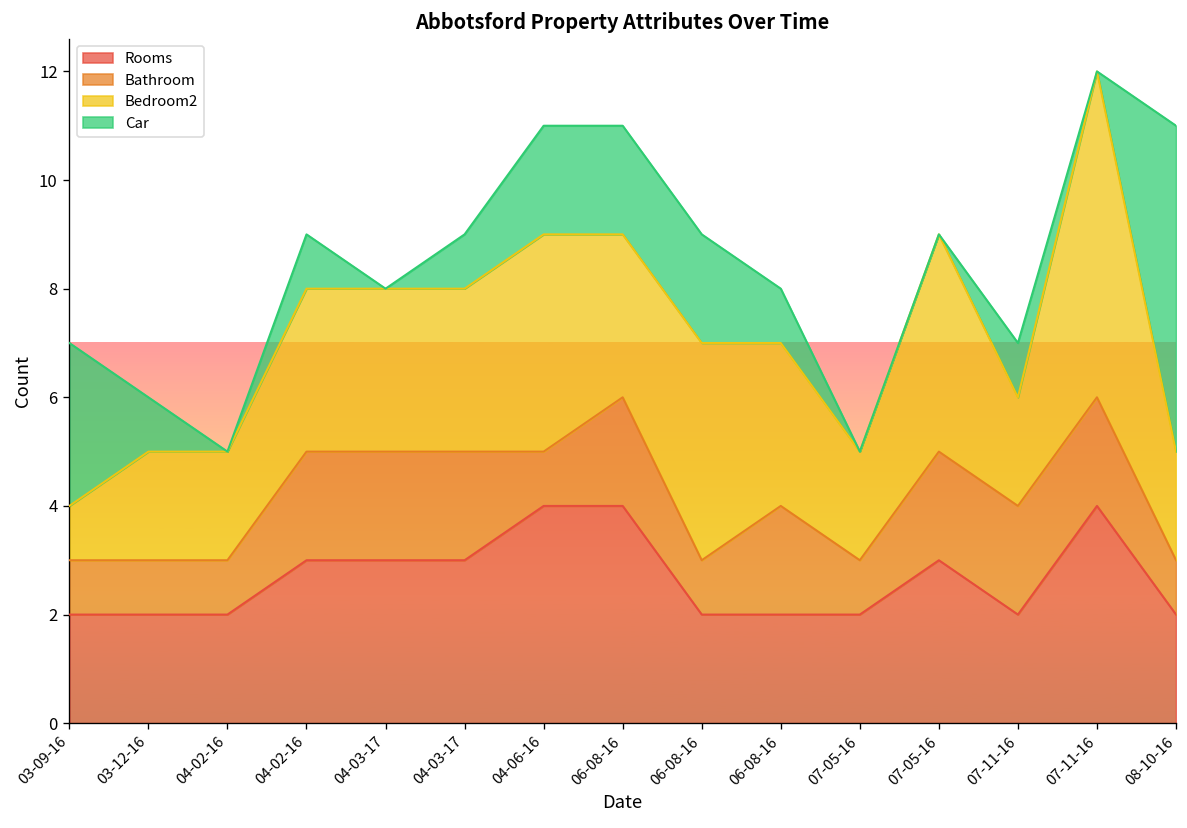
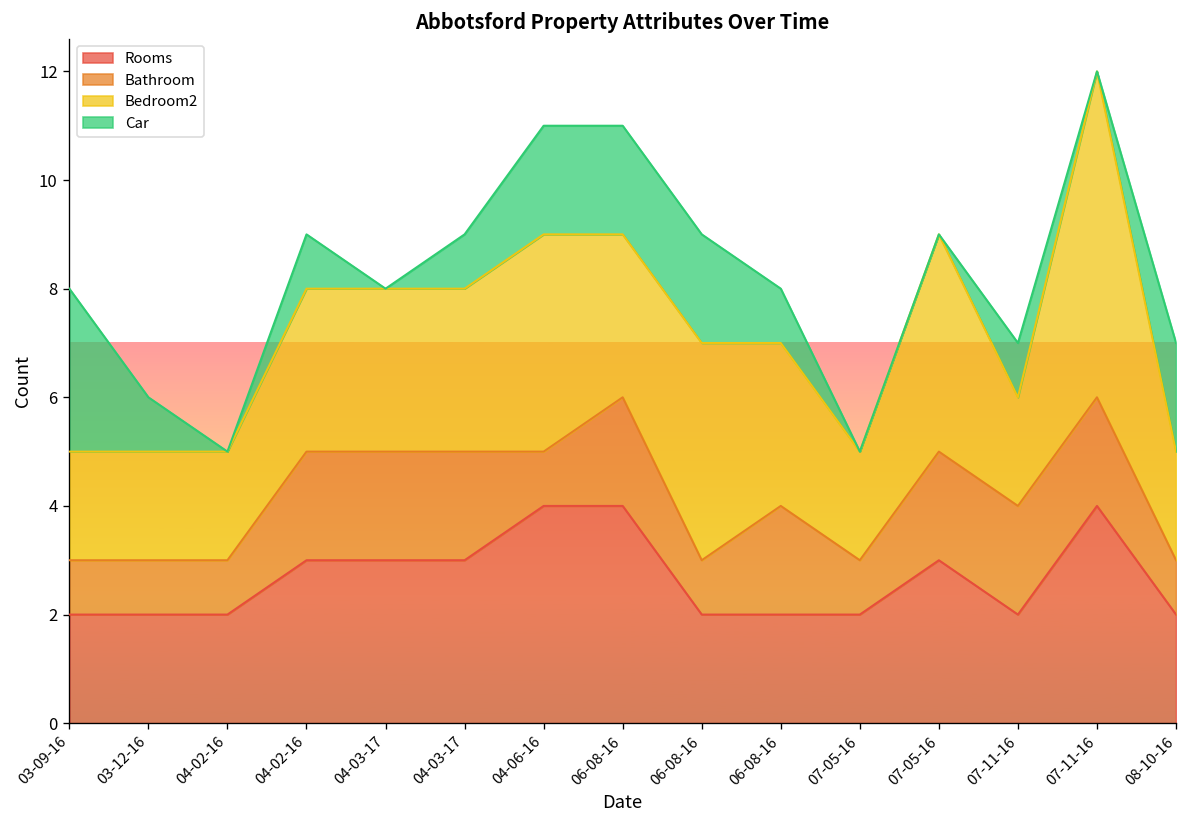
  {
    "Bedroom2": {
-     "03-09-16": 1,
+     "03-09-16": 2,
      "03-12-16": 2,
      "04-06-16": 4,
      "08-10-16": 2
    },
    "Car": {
      "03-09-16": 3,
      "03-12-16": 1,
      "04-06-16": 2,
-     "08-10-16": 6
+     "08-10-16": 2
    }
  }
